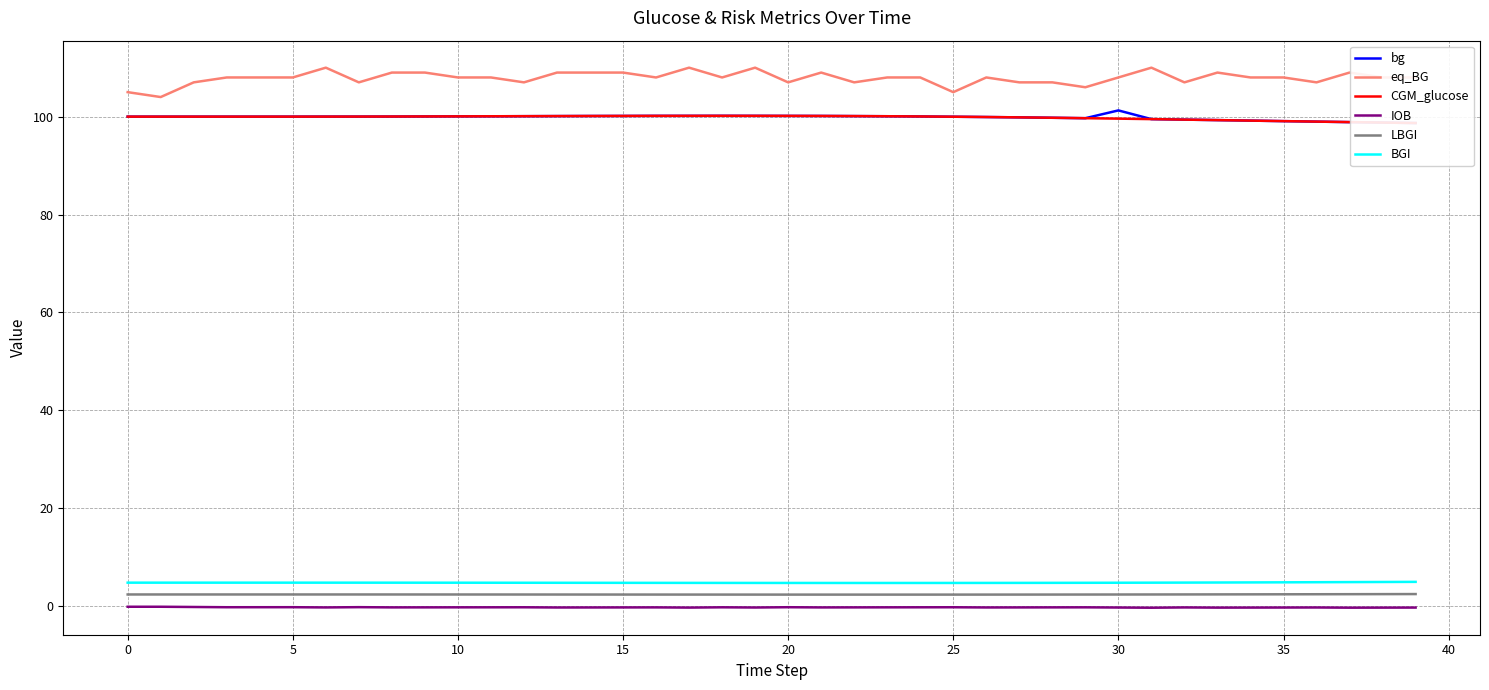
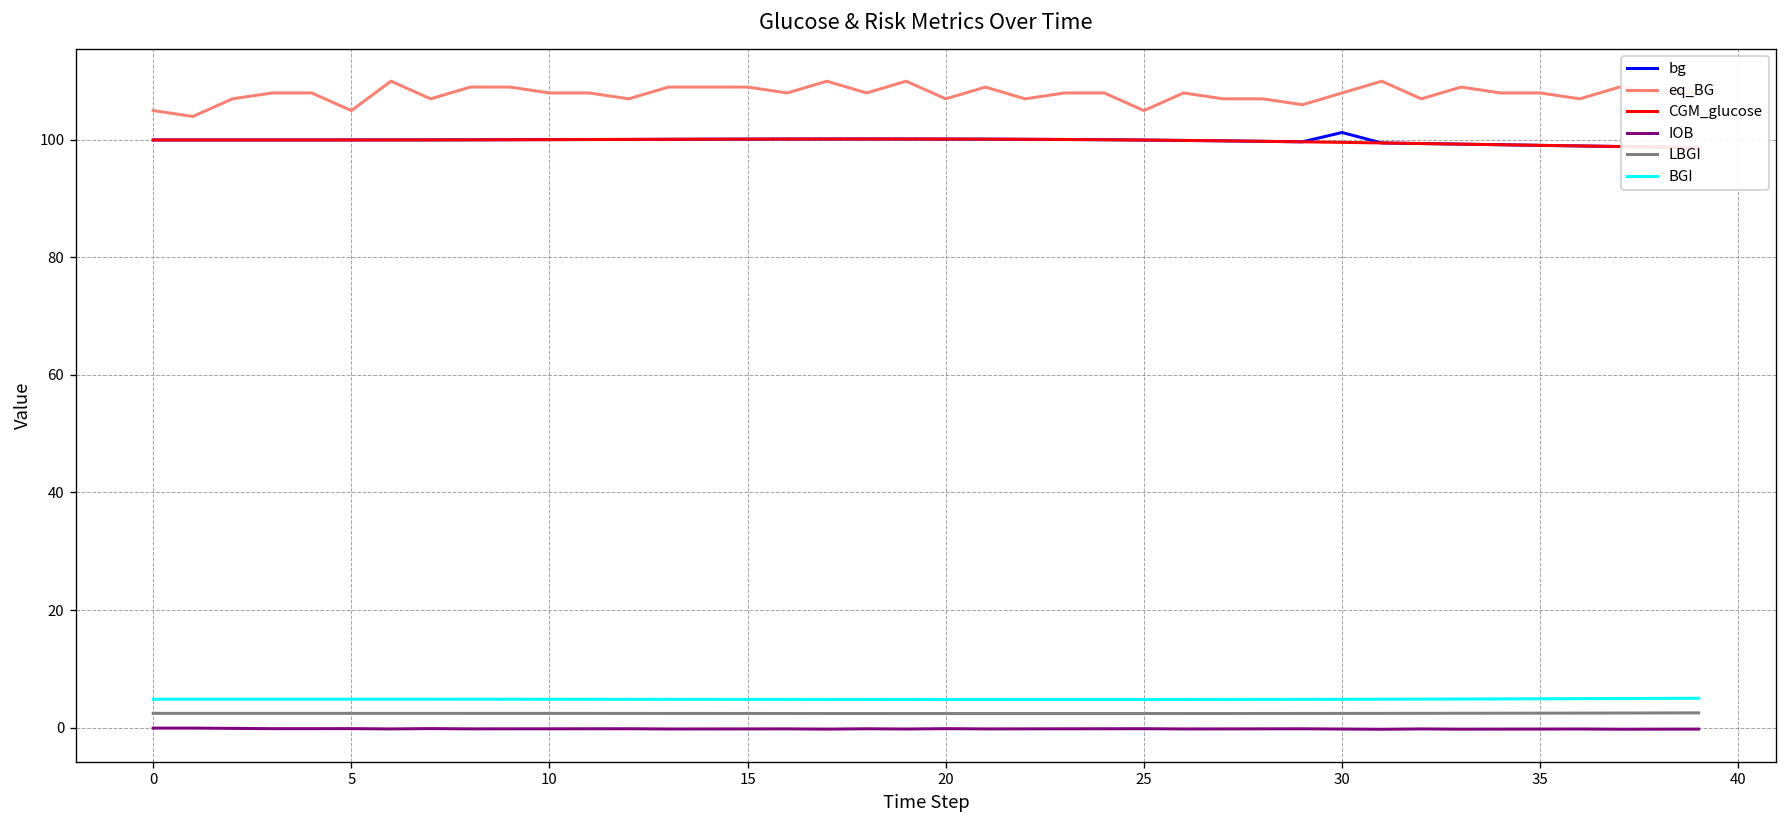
  {
    "bg": {
      "30": 101
    },
    "eq_BG": {
      "0": 105,
-     "5": 108,
+     "5": 105,
      "10": 108,
      "15": 109,
      "20": 107,
      "25": 105,
      "30": 108,
      "35": 108
    },
    "CGM_glucose": {
      "30": 100
    },
    "IOB": {
      "0": 0,
      "5": 0,
      "10": 0,
      "15": 0,
      "20": 0,
      "25": 0,
      "30": 0,
      "35": 0
    },
    "LBGI": {
      "0": 2,
      "5": 2,
      "10": 2,
      "15": 2,
      "20": 2,
      "25": 2,
      "30": 2,
      "35": 2
    },
    "BGI": {
      "0": 5,
      "5": 5,
      "10": 5,
      "15": 5,
      "20": 5,
      "25": 5,
      "30": 5,
      "35": 5
    }
  }
